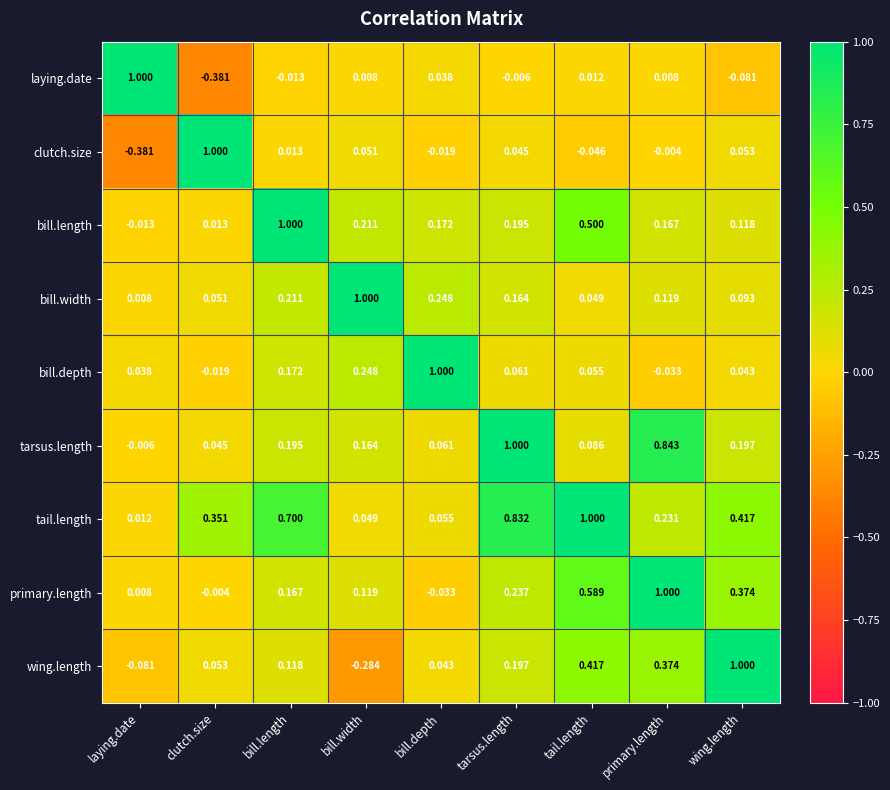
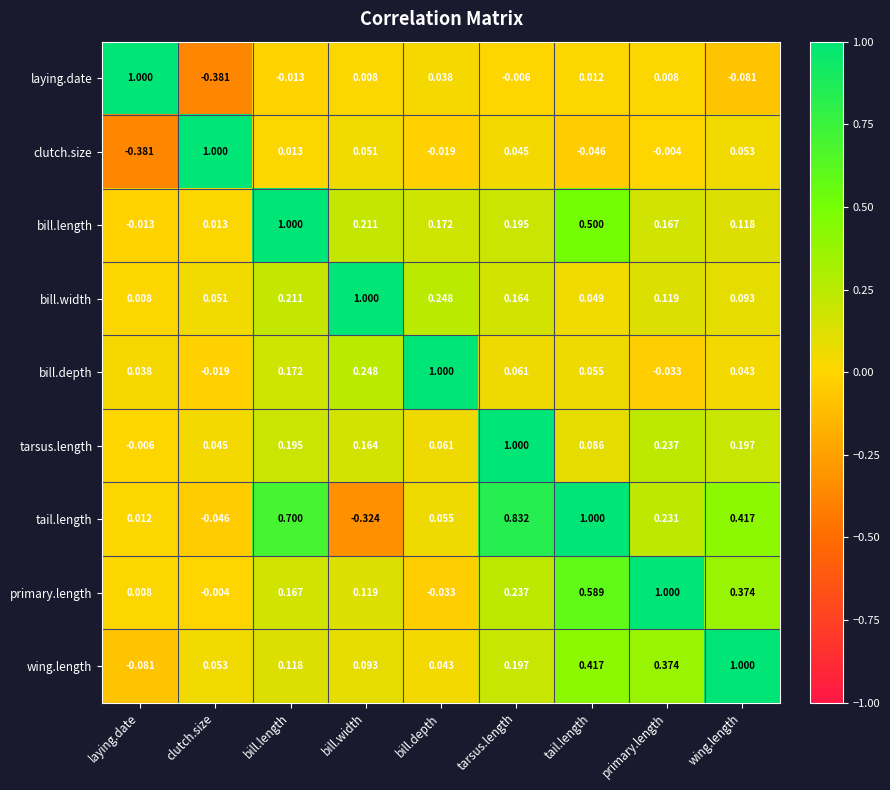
  {
    "laying.date": {
      "laying.date": 1.000,
      "clutch.size": -0.381,
      "bill.length": -0.013,
      "bill.width": 0.008,
      "bill.depth": 0.038,
      "tarsus.length": -0.006,
      "tail.length": 0.012,
      "primary.length": 0.008,
      "wing.length": -0.081
    },
    "clutch.size": {
      "laying.date": -0.381,
      "clutch.size": 1.000,
      "bill.length": 0.013,
      "bill.width": 0.051,
      "bill.depth": -0.019,
      "tarsus.length": 0.045,
      "tail.length": -0.046,
      "primary.length": -0.004,
      "wing.length": 0.053
    },
    "bill.length": {
      "laying.date": -0.013,
      "clutch.size": 0.013,
      "bill.length": 1.000,
      "bill.width": 0.211,
      "bill.depth": 0.172,
      "tarsus.length": 0.195,
      "tail.length": 0.500,
      "primary.length": 0.167,
      "wing.length": 0.118
    },
    "bill.width": {
      "laying.date": 0.008,
      "clutch.size": 0.051,
      "bill.length": 0.211,
      "bill.width": 1.000,
      "bill.depth": 0.248,
      "tarsus.length": 0.164,
      "tail.length": 0.049,
      "primary.length": 0.119,
      "wing.length": 0.093
    },
    "bill.depth": {
      "laying.date": 0.038,
      "clutch.size": -0.019,
      "bill.length": 0.172,
      "bill.width": 0.248,
      "bill.depth": 1.000,
      "tarsus.length": 0.061,
      "tail.length": 0.055,
      "primary.length": -0.033,
      "wing.length": 0.043
    },
    "tarsus.length": {
      "laying.date": -0.006,
      "clutch.size": 0.045,
      "bill.length": 0.195,
      "bill.width": 0.164,
      "bill.depth": 0.061,
      "tarsus.length": 1.000,
      "tail.length": 0.086,
-     "primary.length": 0.843,
+     "primary.length": 0.237,
      "wing.length": 0.197
    },
    "tail.length": {
      "laying.date": 0.012,
-     "clutch.size": 0.351,
+     "clutch.size": -0.046,
      "bill.length": 0.700,
-     "bill.width": 0.049,
+     "bill.width": -0.324,
      "bill.depth": 0.055,
      "tarsus.length": 0.832,
      "tail.length": 1.000,
      "primary.length": 0.231,
      "wing.length": 0.417
    },
    "primary.length": {
      "laying.date": 0.008,
      "clutch.size": -0.004,
      "bill.length": 0.167,
      "bill.width": 0.119,
      "bill.depth": -0.033,
      "tarsus.length": 0.237,
      "tail.length": 0.589,
      "primary.length": 1.000,
      "wing.length": 0.374
    },
    "wing.length": {
      "laying.date": -0.081,
      "clutch.size": 0.053,
      "bill.length": 0.118,
-     "bill.width": -0.284,
+     "bill.width": 0.093,
      "bill.depth": 0.043,
      "tarsus.length": 0.197,
      "tail.length": 0.417,
      "primary.length": 0.374,
      "wing.length": 1.000
    }
  }
